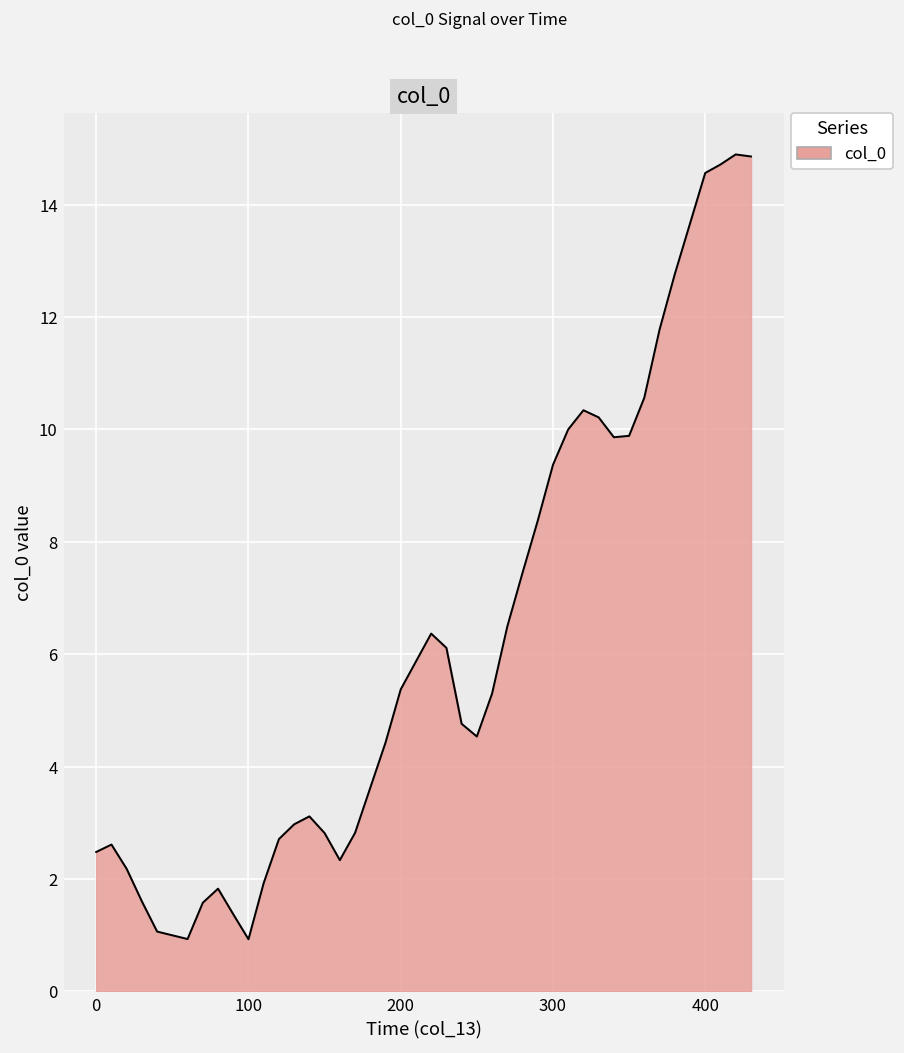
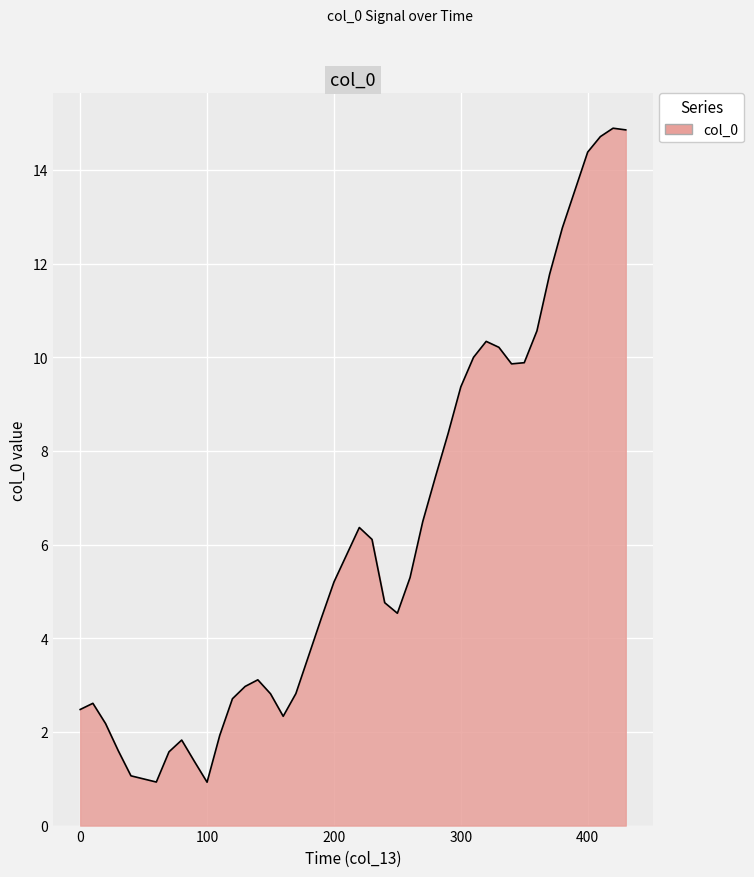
  {
    "0": 2.5,
    "100": 0.9,
-   "200": 5.4,
+   "200": 5.2,
    "300": 9.4,
-   "400": 14.6
+   "400": 14.4
  }
